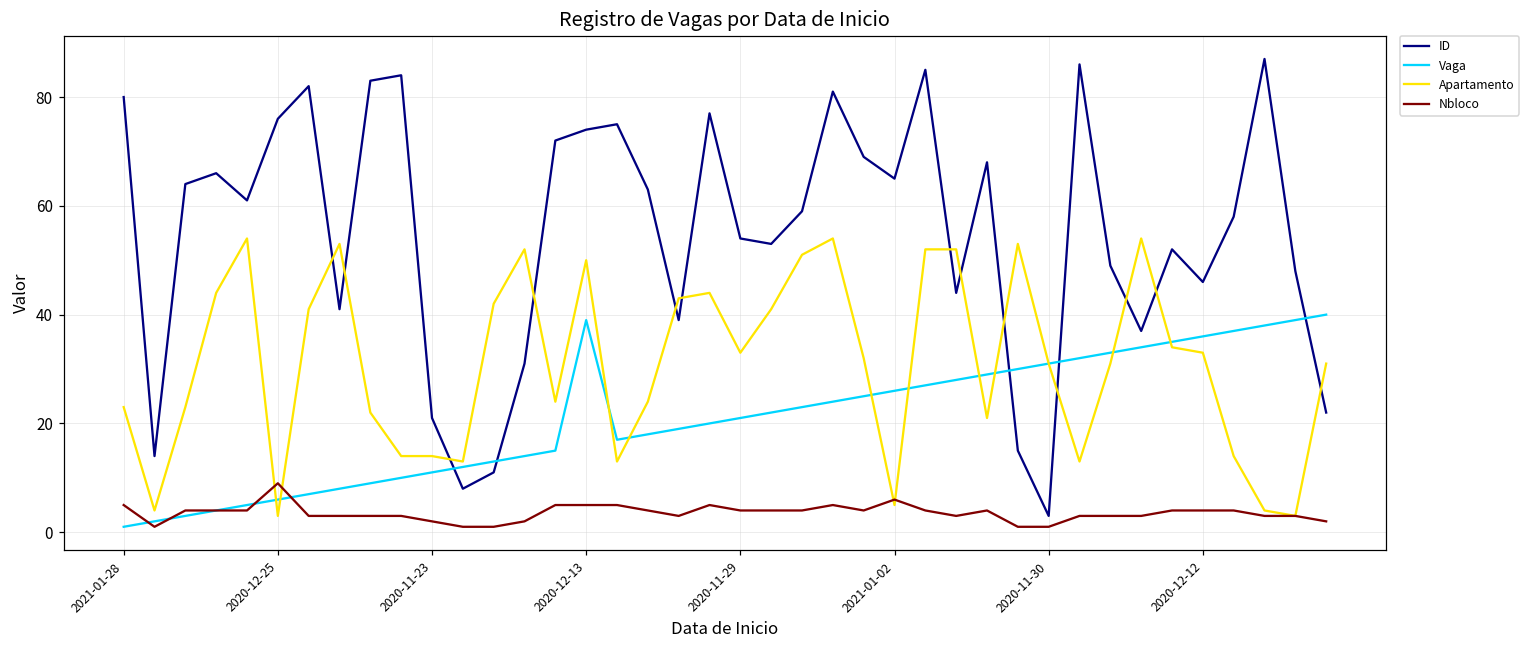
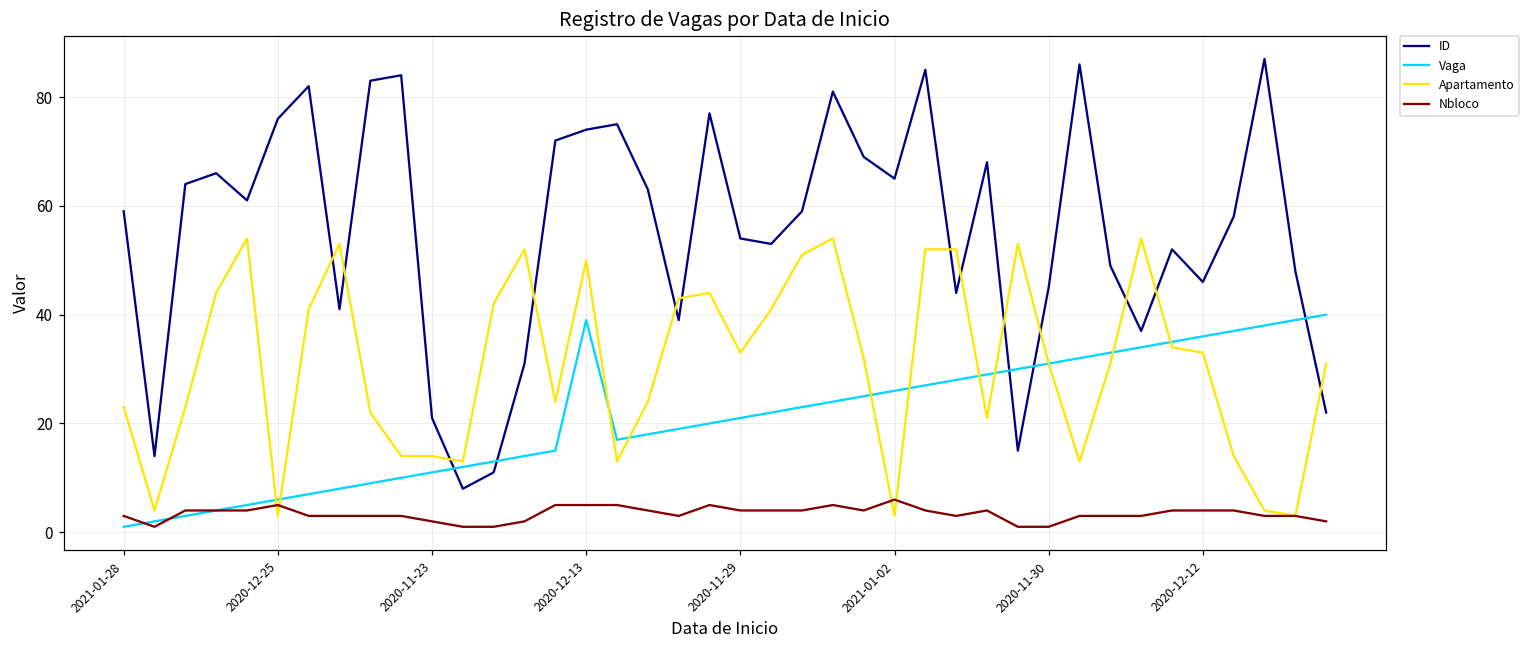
  {
    "ID": {
-     "2021-01-28": 80,
+     "2021-01-28": 59,
      "2020-12-25": 76,
      "2020-11-23": 21,
      "2020-12-13": 74,
      "2020-11-29": 54,
      "2021-01-02": 65,
-     "2020-11-30": 3,
+     "2020-11-30": 45,
      "2020-12-12": 46
    },
    "Vaga": {
      "2021-01-28": 1,
      "2020-12-25": 6,
      "2020-11-23": 11,
      "2020-12-13": 39,
      "2020-11-29": 21,
      "2021-01-02": 26,
      "2020-12-12": 36
    },
    "Apartamento": {
      "2021-01-28": 23,
      "2020-12-25": 3,
      "2020-11-23": 14,
      "2020-12-13": 50,
      "2020-11-29": 33,
-     "2021-01-02": 5,
+     "2021-01-02": 3,
      "2020-12-12": 33
    },
    "Nbloco": {
-     "2021-01-28": 5,
-     "2020-12-25": 9,
+     "2021-01-28": 3,
+     "2020-12-25": 5,
      "2020-11-23": 2,
      "2020-12-13": 5,
      "2020-11-29": 4,
      "2021-01-02": 6,
      "2020-11-30": 1,
      "2020-12-12": 4
    }
  }
